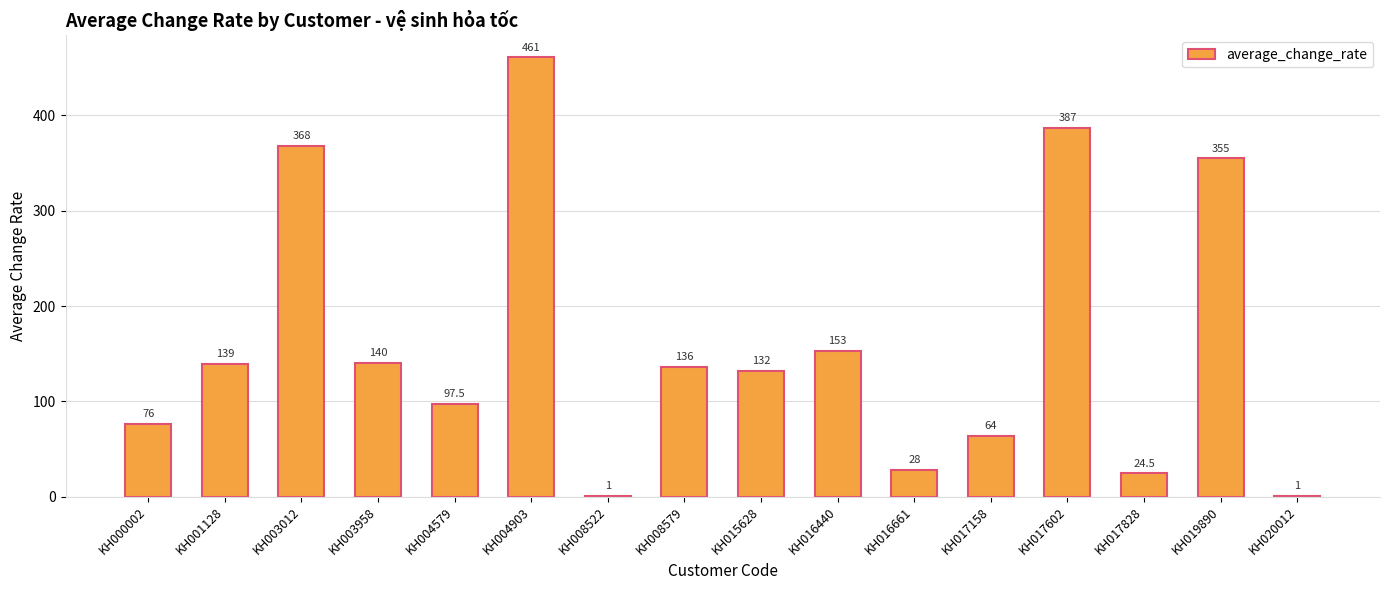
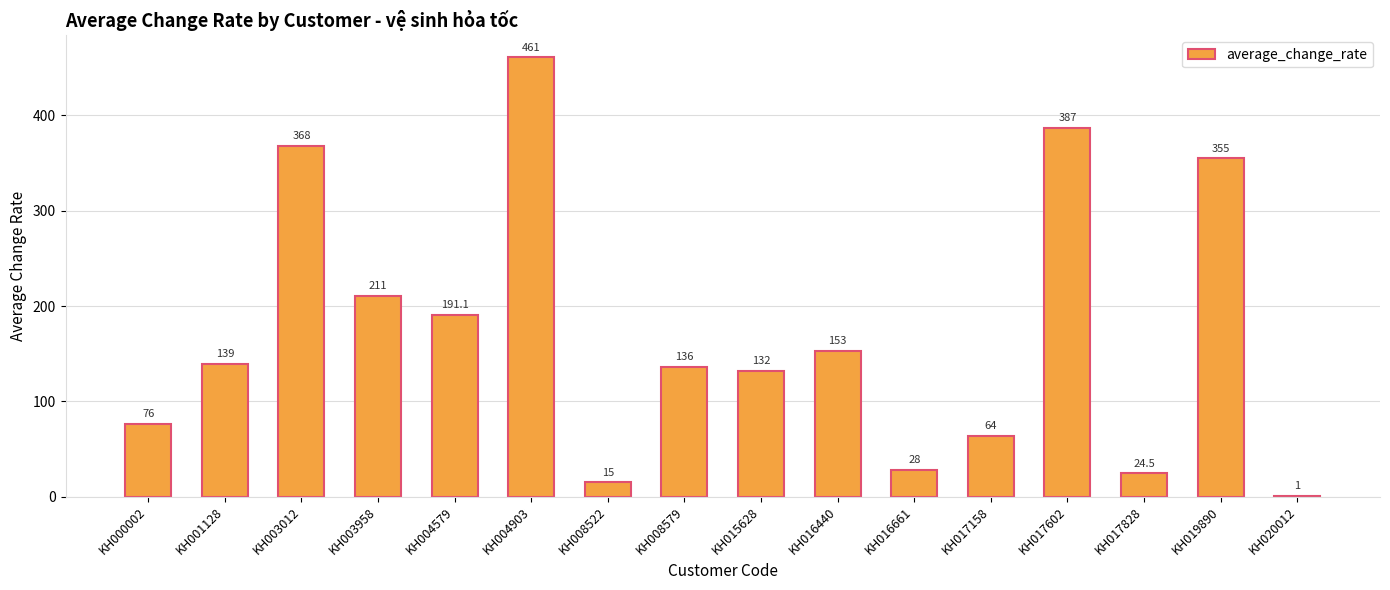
  {
    "KH000002": 76,
    "KH001128": 139,
    "KH003012": 368,
-   "KH003958": 140,
-   "KH004579": 97.5,
+   "KH003958": 211,
+   "KH004579": 191.1,
    "KH004903": 461,
-   "KH008522": 1,
+   "KH008522": 15,
    "KH008579": 136,
    "KH015628": 132,
    "KH016440": 153,
    "KH016661": 28,
    "KH017158": 64,
    "KH017602": 387,
    "KH017828": 24.5,
    "KH019890": 355,
    "KH020012": 1
  }
